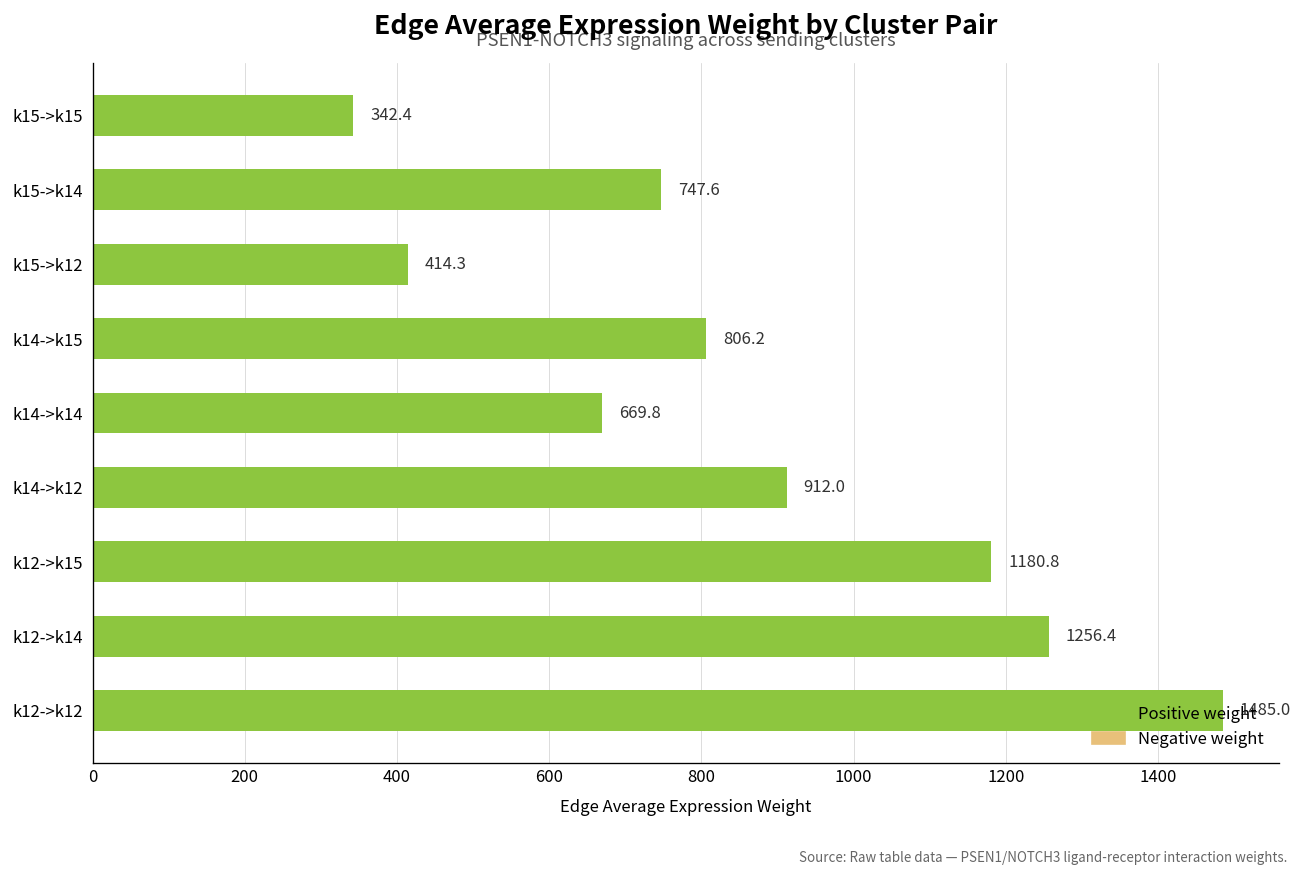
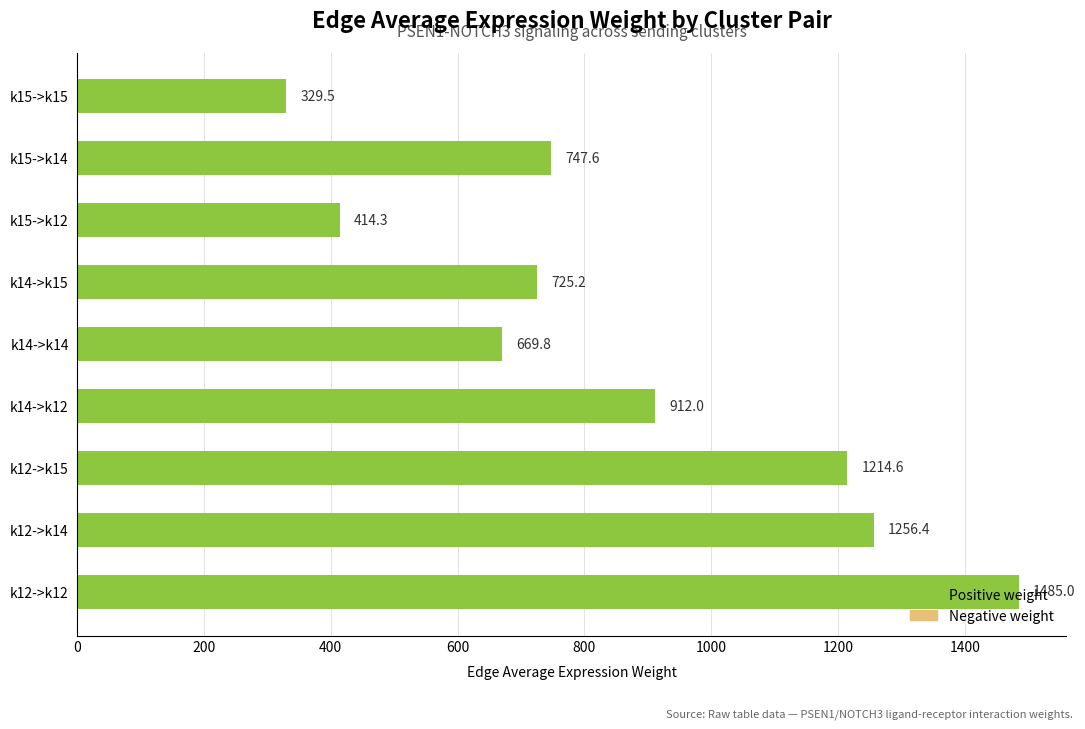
  {
-   "k15->k15": 342.4,
+   "k15->k15": 329.5,
    "k15->k14": 747.6,
    "k15->k12": 414.3,
-   "k14->k15": 806.2,
+   "k14->k15": 725.2,
    "k14->k14": 669.8,
    "k14->k12": 912.0,
-   "k12->k15": 1180.8,
+   "k12->k15": 1214.6,
    "k12->k14": 1256.4,
    "k12->k12": 1485.0
  }
